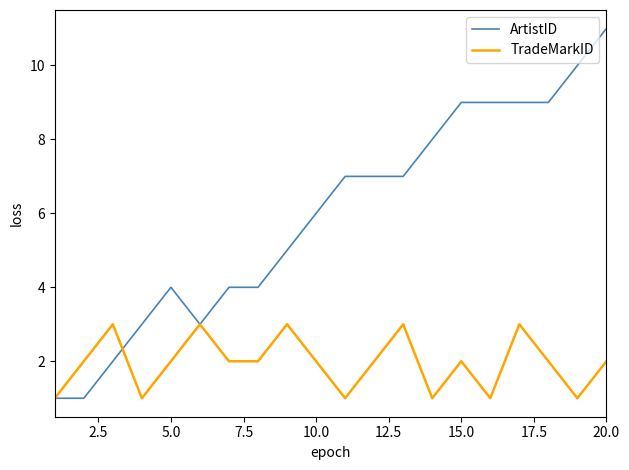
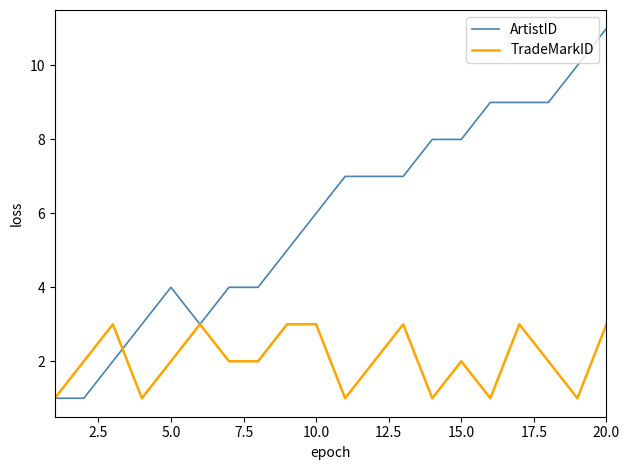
  {
    "ArtistID": {
      "5.0": 4,
      "10.0": 6,
-     "15.0": 9,
+     "15.0": 8,
      "20.0": 11
    },
    "TradeMarkID": {
      "5.0": 2,
-     "10.0": 2,
+     "10.0": 3,
      "15.0": 2,
-     "20.0": 2
+     "20.0": 3
    }
  }
